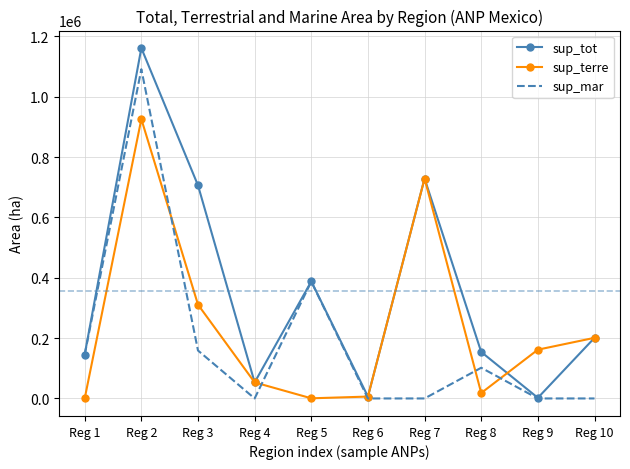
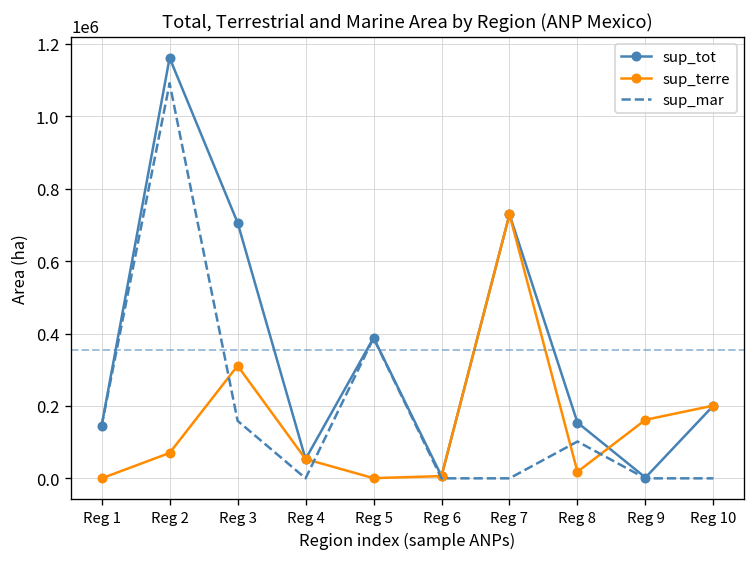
  {
    "sup_terre": {
      "Reg 1": 0,
-     "Reg 2": 930000,
+     "Reg 2": 70000,
      "Reg 3": 310000,
      "Reg 5": 0,
      "Reg 8": 20000,
      "Reg 9": 160000
    }
  }
